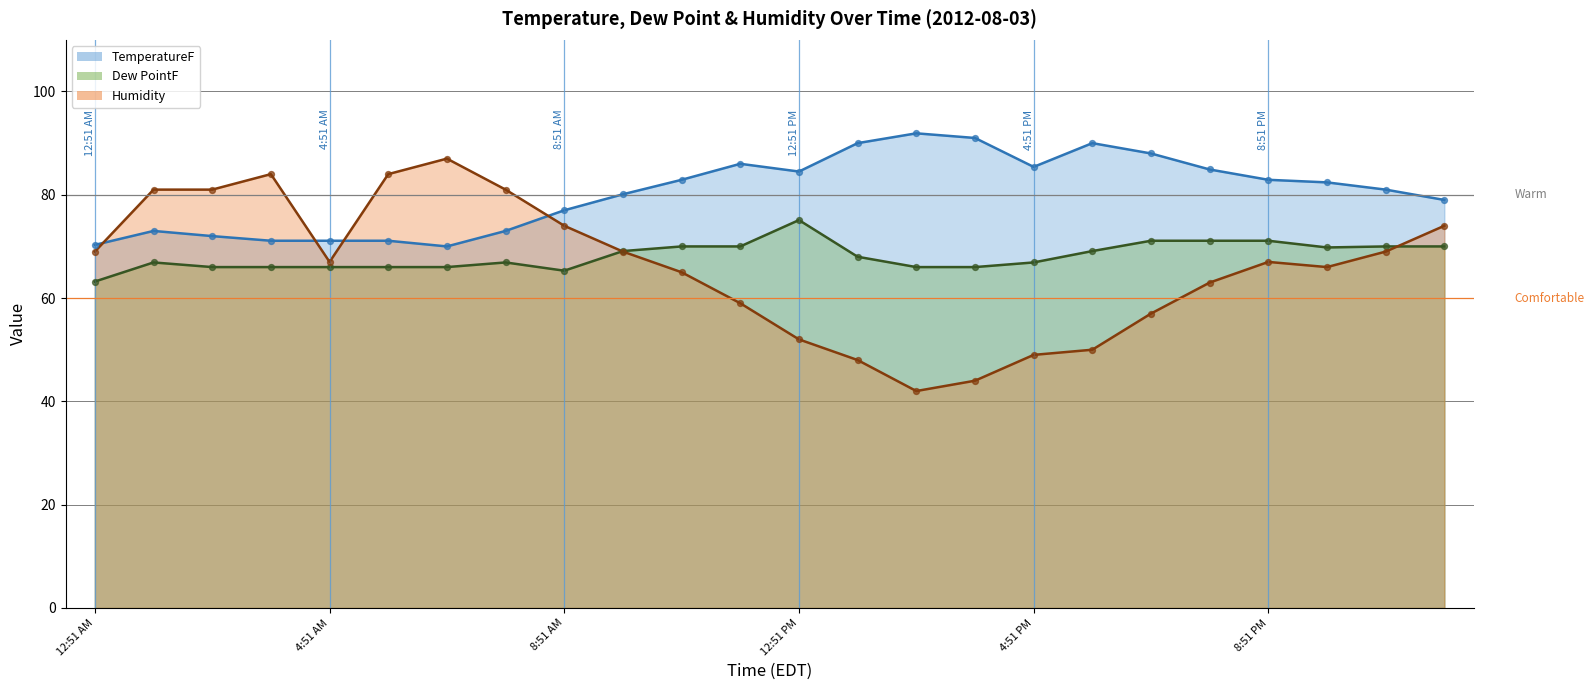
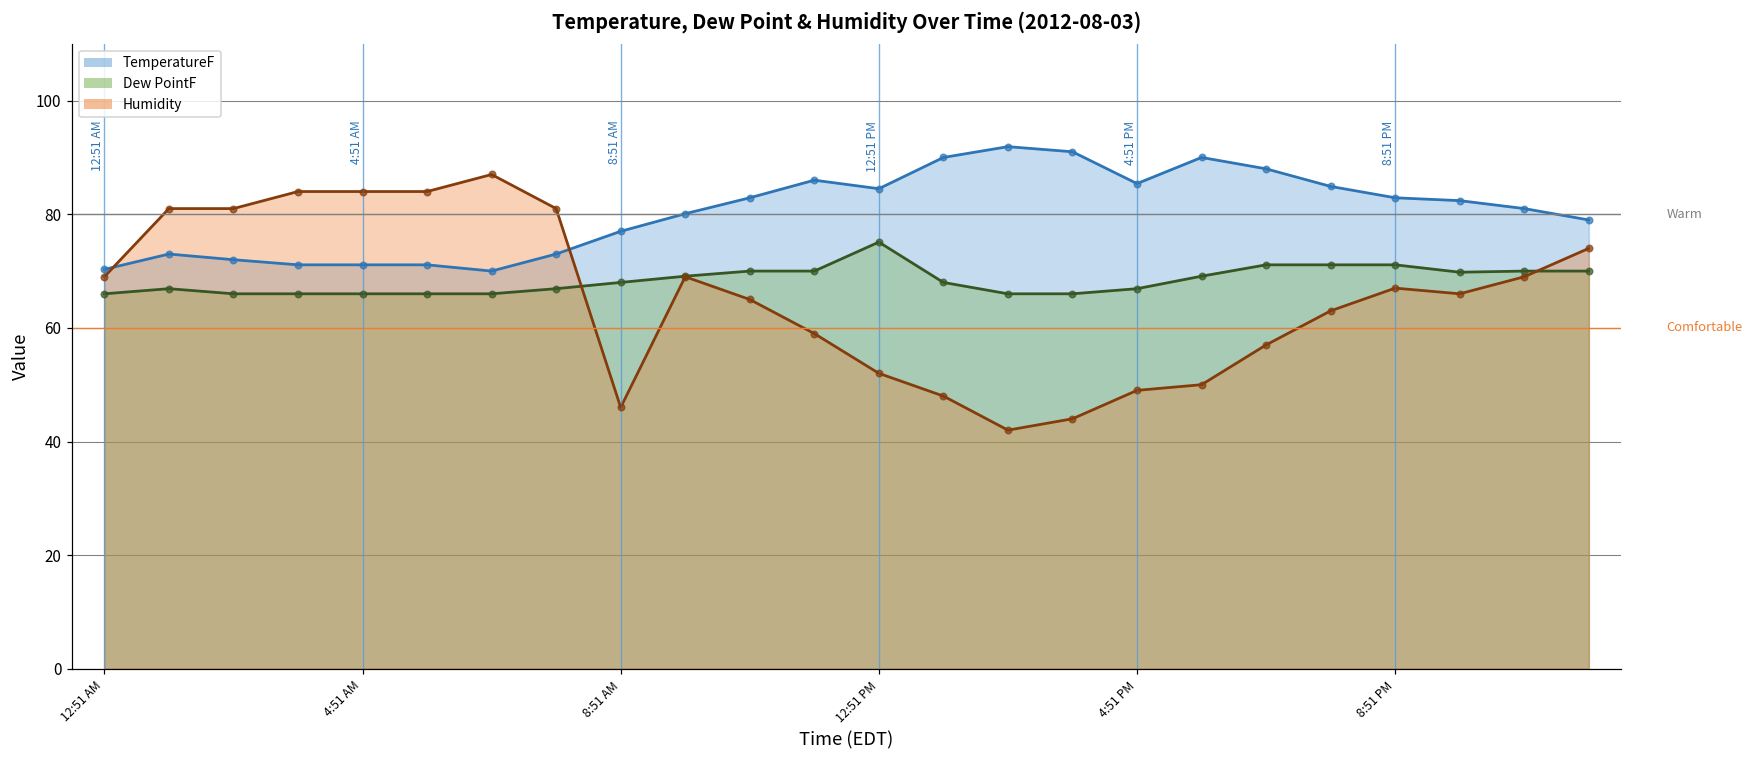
  {
    "TemperatureF": {
      "12:51 AM": 70,
      "4:51 AM": 71,
      "8:51 AM": 77,
      "8:51 PM": 83
    },
    "Dew PointF": {
-     "12:51 AM": 63,
+     "12:51 AM": 66,
      "4:51 AM": 66,
-     "8:51 AM": 65,
+     "8:51 AM": 68,
      "12:51 PM": 75,
      "4:51 PM": 67,
      "8:51 PM": 71
    },
    "Humidity": {
      "12:51 AM": 69,
-     "4:51 AM": 67,
-     "8:51 AM": 74,
+     "4:51 AM": 84,
+     "8:51 AM": 46,
      "12:51 PM": 52,
      "4:51 PM": 49,
      "8:51 PM": 67
    }
  }
